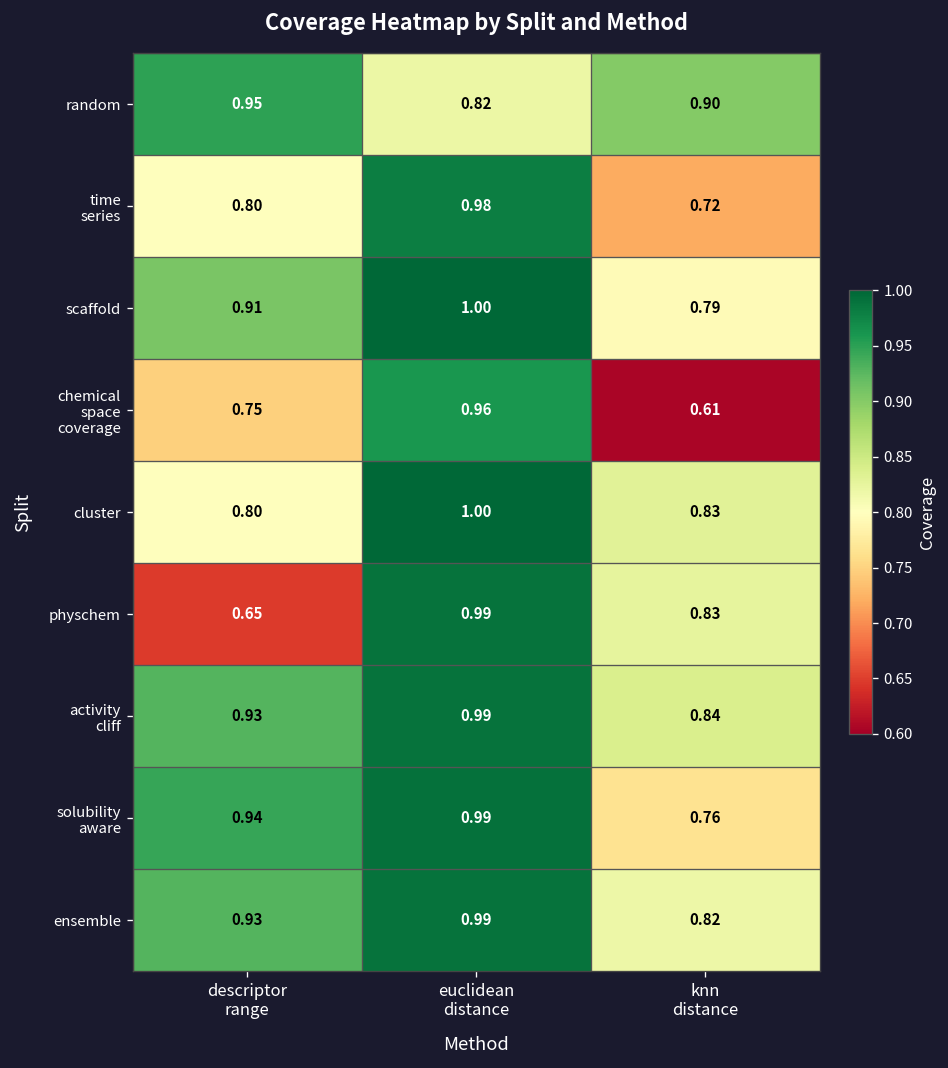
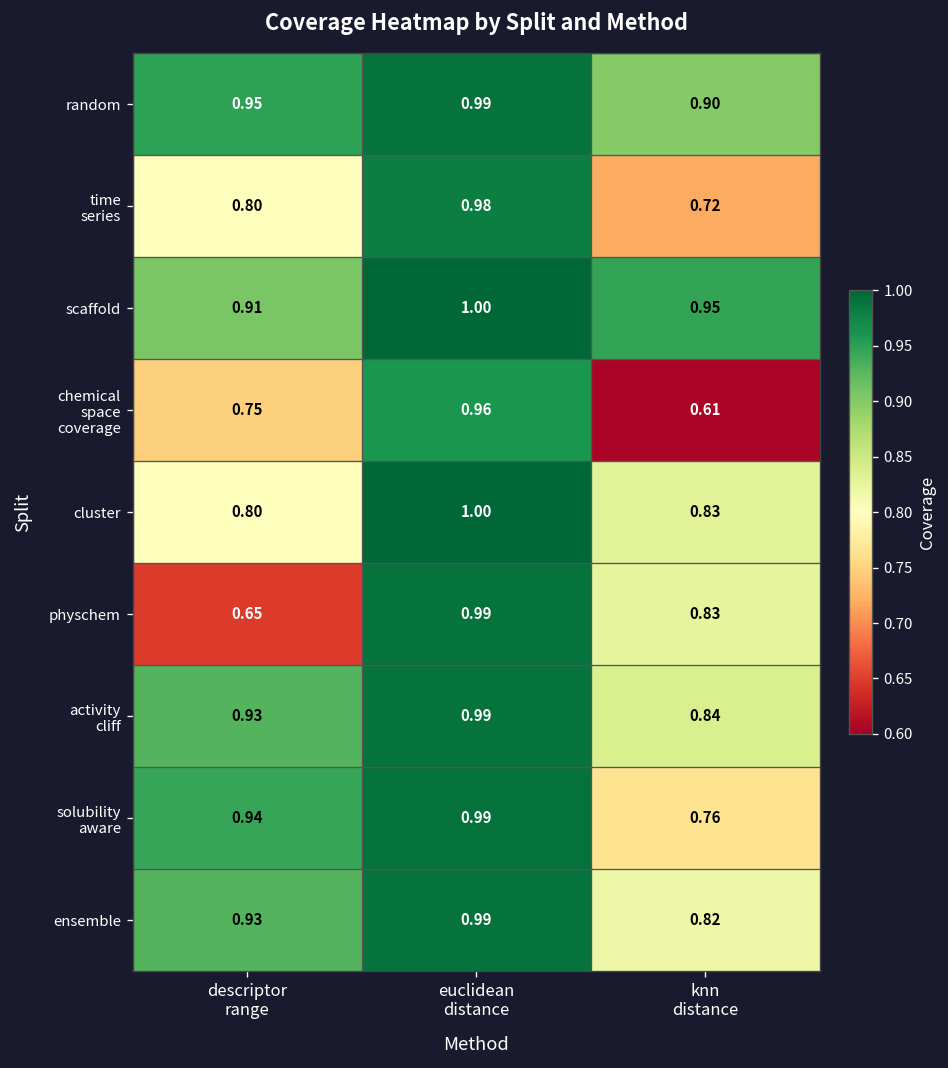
  {
    "random": {
      "descriptor range": 0.95,
-     "euclidean distance": 0.82,
+     "euclidean distance": 0.99,
      "knn distance": 0.90
    },
    "time series": {
      "descriptor range": 0.80,
      "euclidean distance": 0.98,
      "knn distance": 0.72
    },
    "scaffold": {
      "descriptor range": 0.91,
      "euclidean distance": 1.00,
-     "knn distance": 0.79
+     "knn distance": 0.95
    },
    "chemical space coverage": {
      "descriptor range": 0.75,
      "euclidean distance": 0.96,
      "knn distance": 0.61
    },
    "cluster": {
      "descriptor range": 0.80,
      "euclidean distance": 1.00,
      "knn distance": 0.83
    },
    "physchem": {
      "descriptor range": 0.65,
      "euclidean distance": 0.99,
      "knn distance": 0.83
    },
    "activity cliff": {
      "descriptor range": 0.93,
      "euclidean distance": 0.99,
      "knn distance": 0.84
    },
    "solubility aware": {
      "descriptor range": 0.94,
      "euclidean distance": 0.99,
      "knn distance": 0.76
    },
    "ensemble": {
      "descriptor range": 0.93,
      "euclidean distance": 0.99,
      "knn distance": 0.82
    }
  }
